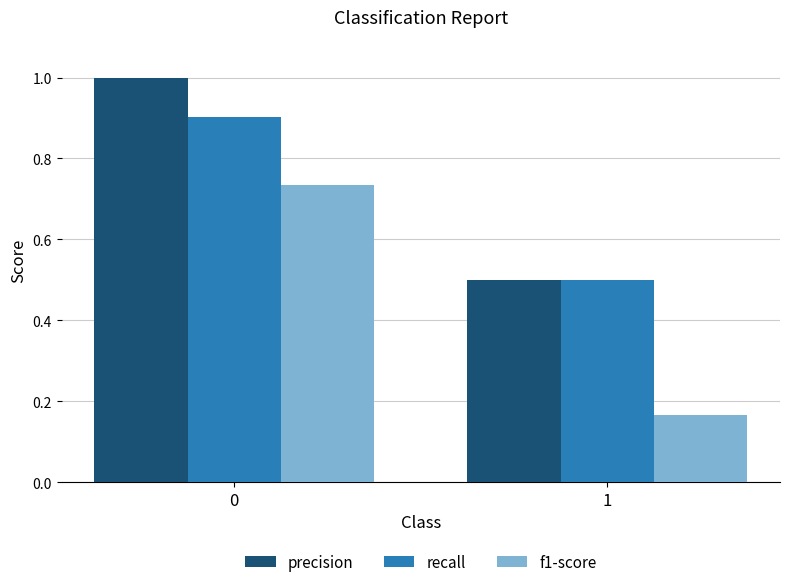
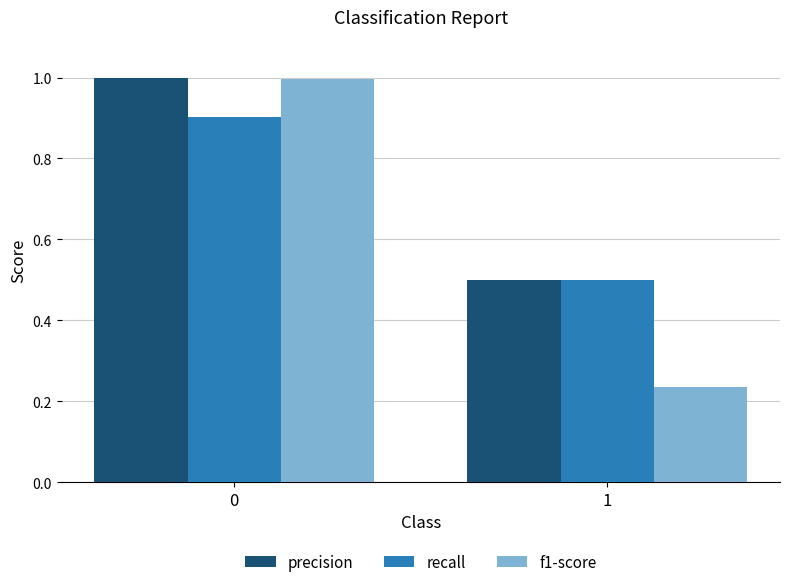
  {
    "precision": {
      "0": 1.00,
      "1": 0.50
    },
    "recall": {
      "0": 0.90,
      "1": 0.50
    },
    "f1-score": {
-     "0": 0.74,
-     "1": 0.17
+     "0": 1.00,
+     "1": 0.24
    }
  }
